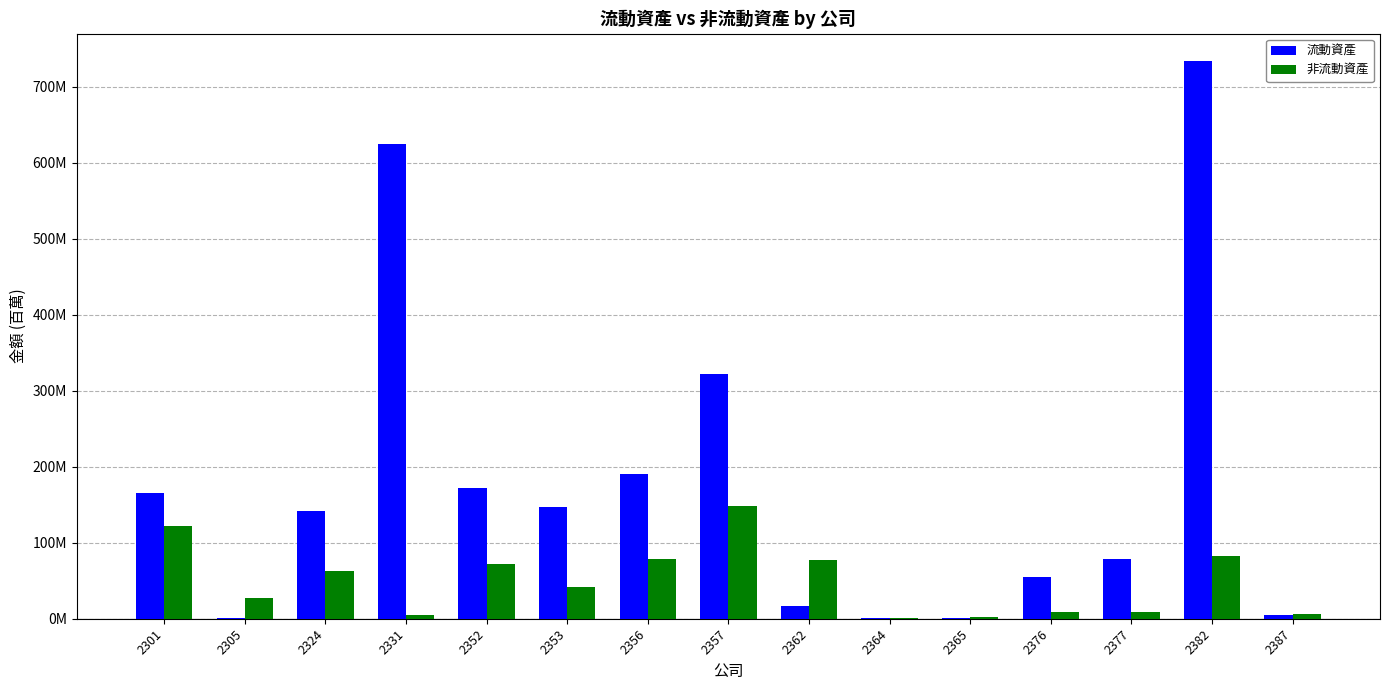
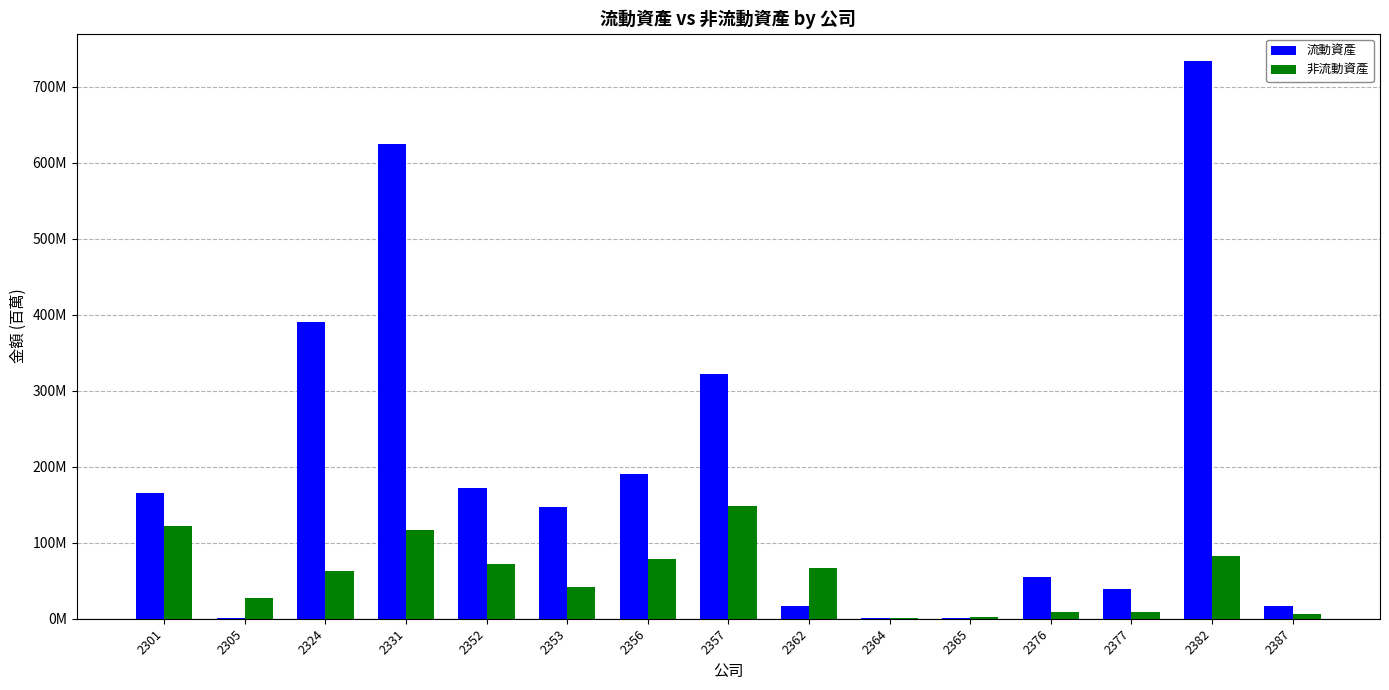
  {
    "流動資產": {
      "2301": 160000000,
-     "2324": 140000000,
+     "2324": 390000000,
      "2331": 620000000,
      "2352": 170000000,
      "2353": 150000000,
      "2356": 190000000,
      "2357": 320000000,
      "2362": 20000000,
      "2376": 50000000,
-     "2377": 80000000,
+     "2377": 40000000,
      "2382": 730000000,
-     "2387": 10000000
+     "2387": 20000000
    },
    "非流動資產": {
      "2301": 120000000,
      "2305": 30000000,
      "2324": 60000000,
-     "2331": 10000000,
+     "2331": 120000000,
      "2352": 70000000,
      "2353": 40000000,
      "2356": 80000000,
      "2357": 150000000,
-     "2362": 80000000,
+     "2362": 70000000,
      "2376": 10000000,
      "2377": 10000000,
      "2382": 80000000,
      "2387": 10000000
    }
  }
